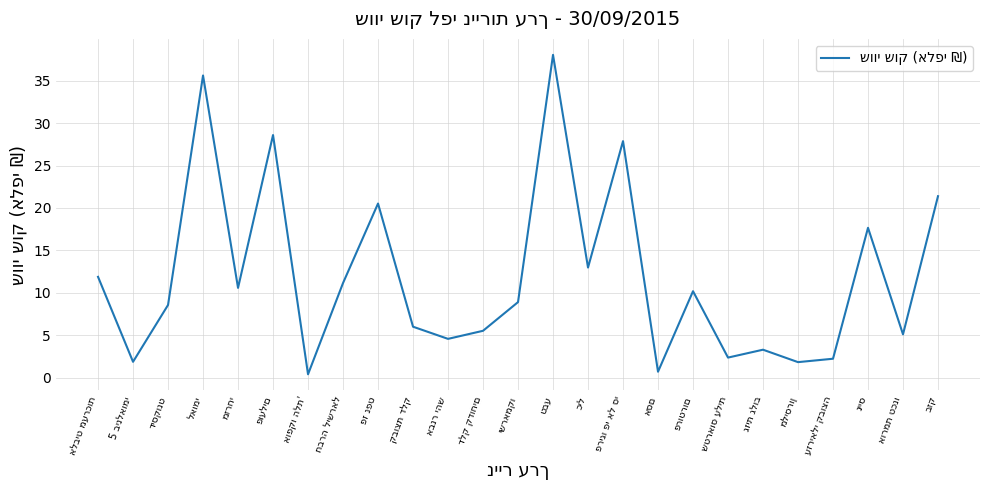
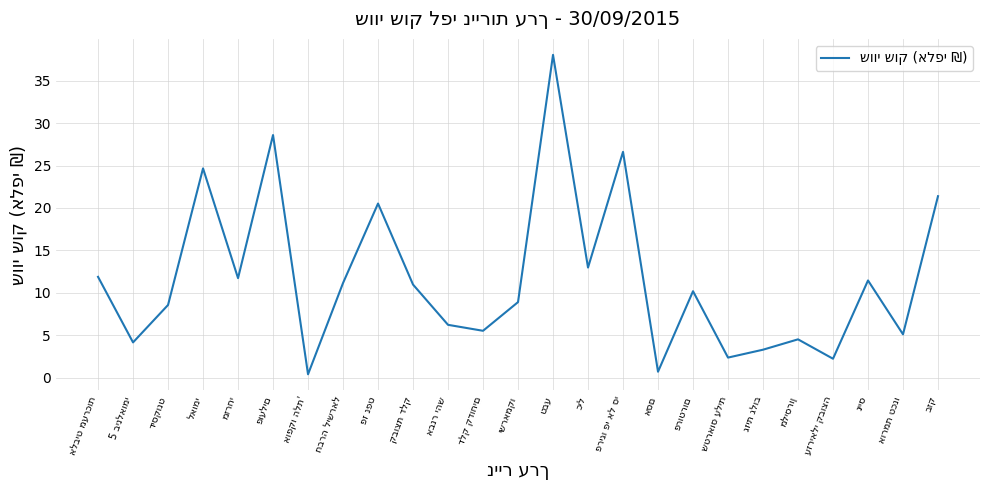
  {
    "אלביט מערכות": 12,
-   "5 בינלאומי": 2,
+   "5 בינלאומי": 4,
    "דיסקונט": 9,
-   "לאומי": 36,
-   "מזרחי": 11,
+   "לאומי": 25,
+   "מזרחי": 12,
    "פועלים": 29,
    "אופקו הלת'": 0,
    "חברה לישראל": 11,
    "פז נפט": 21,
-   "קבוצת דלק": 6,
-   "אבנר יהש": 5,
+   "קבוצת דלק": 11,
+   "אבנר יהש": 6,
    "דלק קדוחים": 6,
    "ישראמקו": 9,
    "טבע": 38,
    "כיל": 13,
-   "פריגו פי אל סי": 28,
+   "פריגו פי אל סי": 27,
    "אסם": 1,
    "פרוטרום": 10,
    "שטראוס עלית": 2,
    "גזית גלוב": 3,
-   "מליסרון": 2,
+   "מליסרון": 5,
    "עזריאלי קבוצה": 2,
-   "נייס": 18,
+   "נייס": 11,
    "אורמת טכנו": 5,
    "בזק": 21
  }
